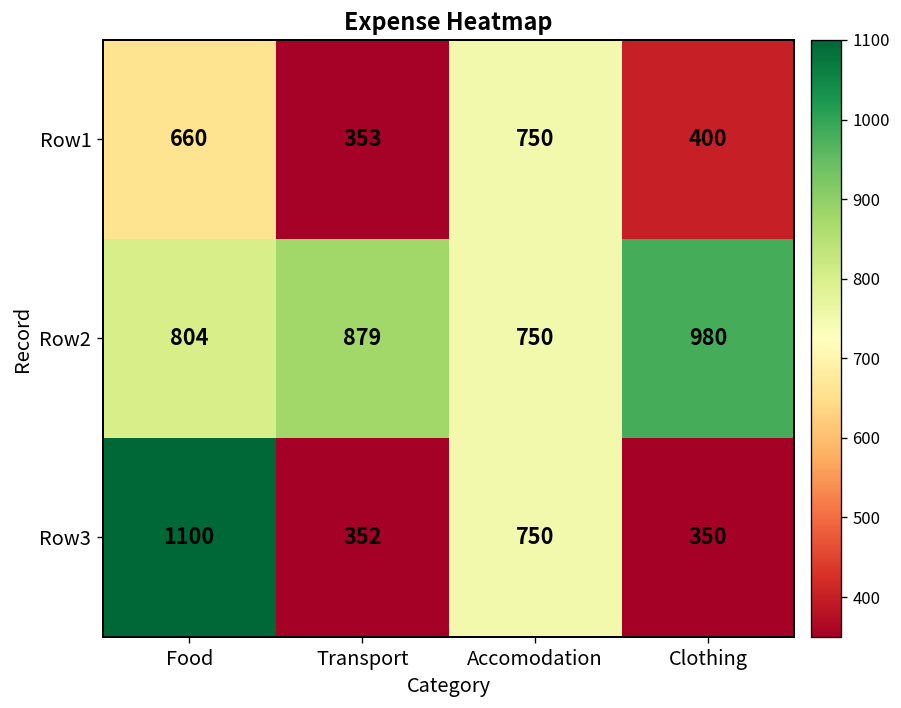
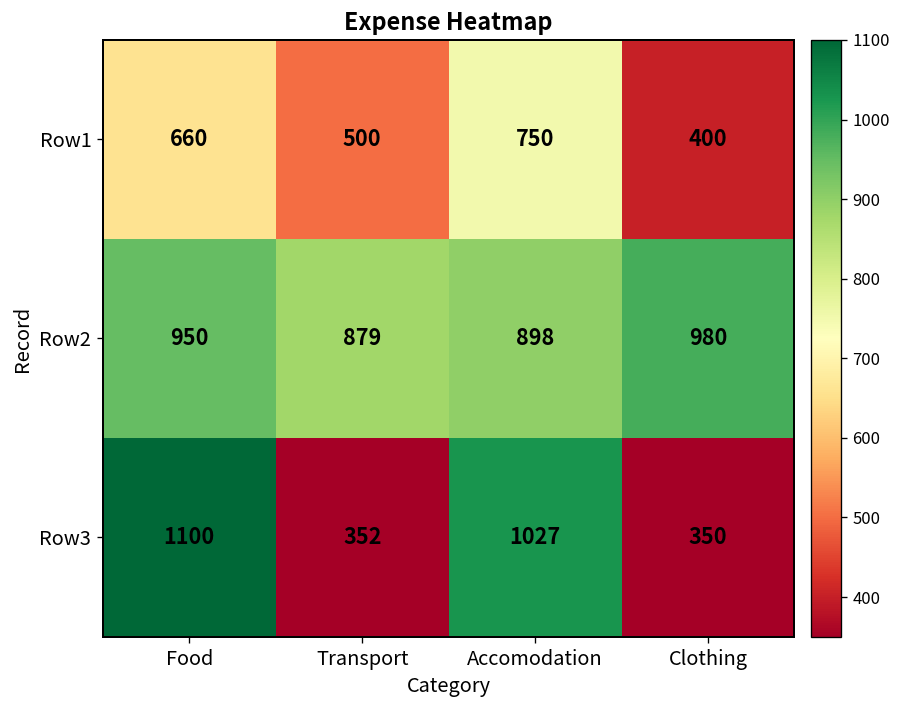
  {
    "Row1": {
      "Food": 660,
-     "Transport": 353,
+     "Transport": 500,
      "Accomodation": 750,
      "Clothing": 400
    },
    "Row2": {
-     "Food": 804,
+     "Food": 950,
      "Transport": 879,
-     "Accomodation": 750,
+     "Accomodation": 898,
      "Clothing": 980
    },
    "Row3": {
      "Food": 1100,
      "Transport": 352,
-     "Accomodation": 750,
+     "Accomodation": 1027,
      "Clothing": 350
    }
  }
